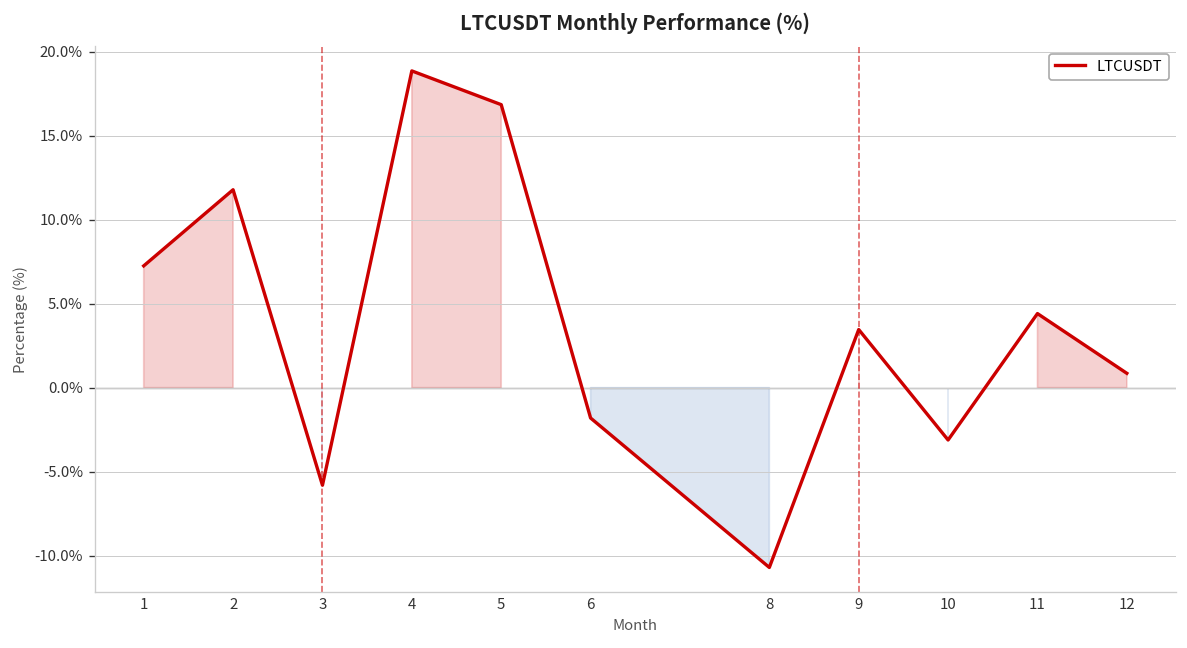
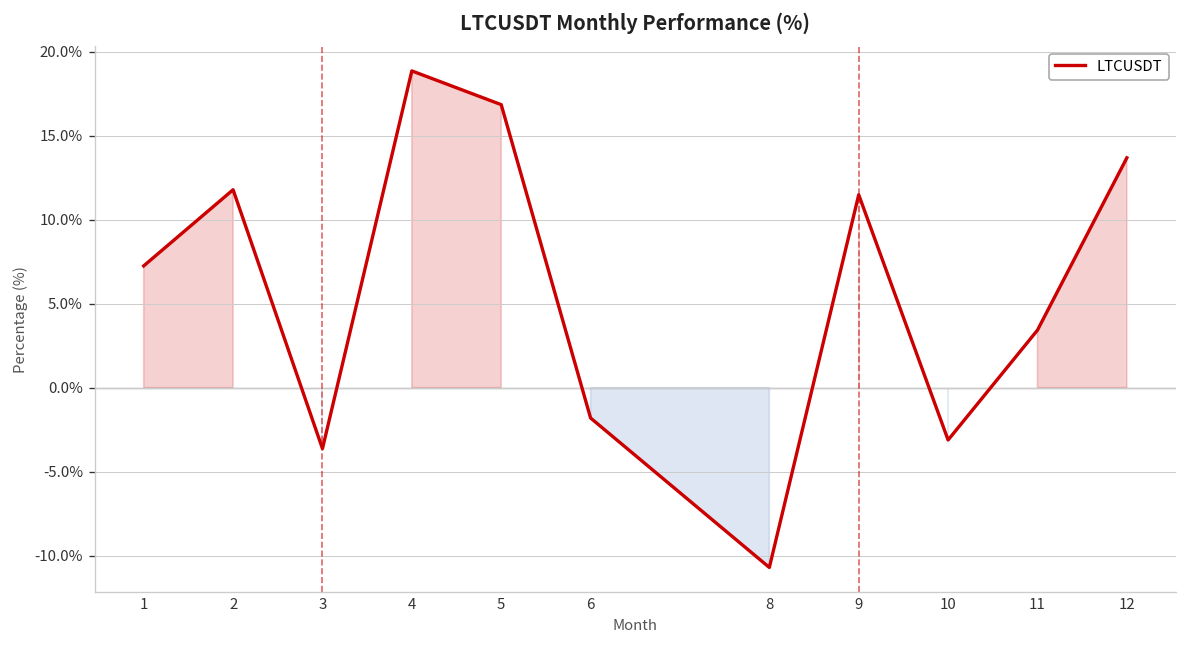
  {
    "1": "7.3%",
    "2": "11.8%",
-   "3": "-5.8%",
+   "3": "-3.6%",
    "4": "18.9%",
    "5": "16.9%",
    "6": "-1.8%",
    "8": "-10.7%",
-   "9": "3.5%",
+   "9": "11.5%",
    "10": "-3.1%",
-   "11": "4.4%",
-   "12": "0.9%"
+   "11": "3.4%",
+   "12": "13.7%"
  }
